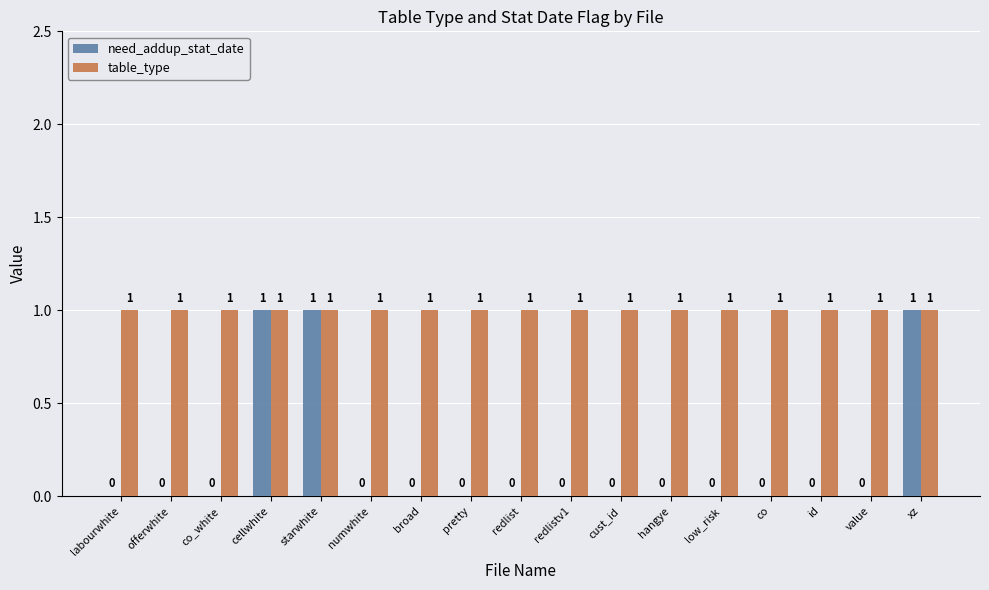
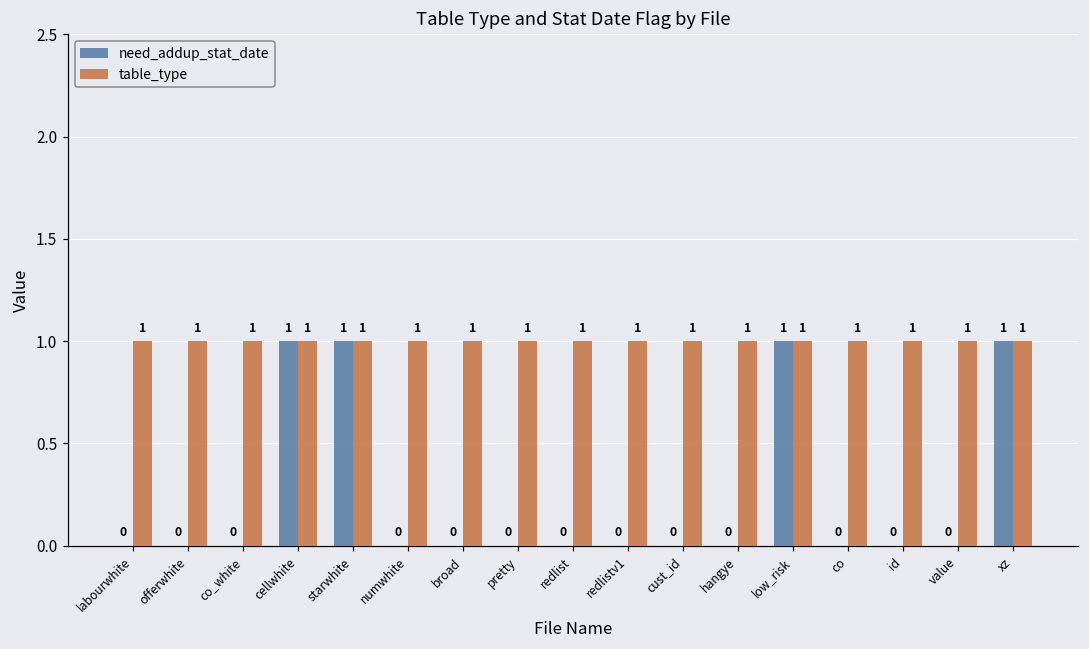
  {
    "need_addup_stat_date": {
      "labourwhite": 0,
      "offerwhite": 0,
      "co_white": 0,
      "cellwhite": 1,
      "starwhite": 1,
      "numwhite": 0,
      "broad": 0,
      "pretty": 0,
      "redlist": 0,
      "redlistv1": 0,
      "cust_id": 0,
      "hangye": 0,
-     "low_risk": 0,
+     "low_risk": 1,
      "co": 0,
      "id": 0,
      "value": 0,
      "xz": 1
    },
    "table_type": {
      "labourwhite": 1,
      "offerwhite": 1,
      "co_white": 1,
      "cellwhite": 1,
      "starwhite": 1,
      "numwhite": 1,
      "broad": 1,
      "pretty": 1,
      "redlist": 1,
      "redlistv1": 1,
      "cust_id": 1,
      "hangye": 1,
      "low_risk": 1,
      "co": 1,
      "id": 1,
      "value": 1,
      "xz": 1
    }
  }
